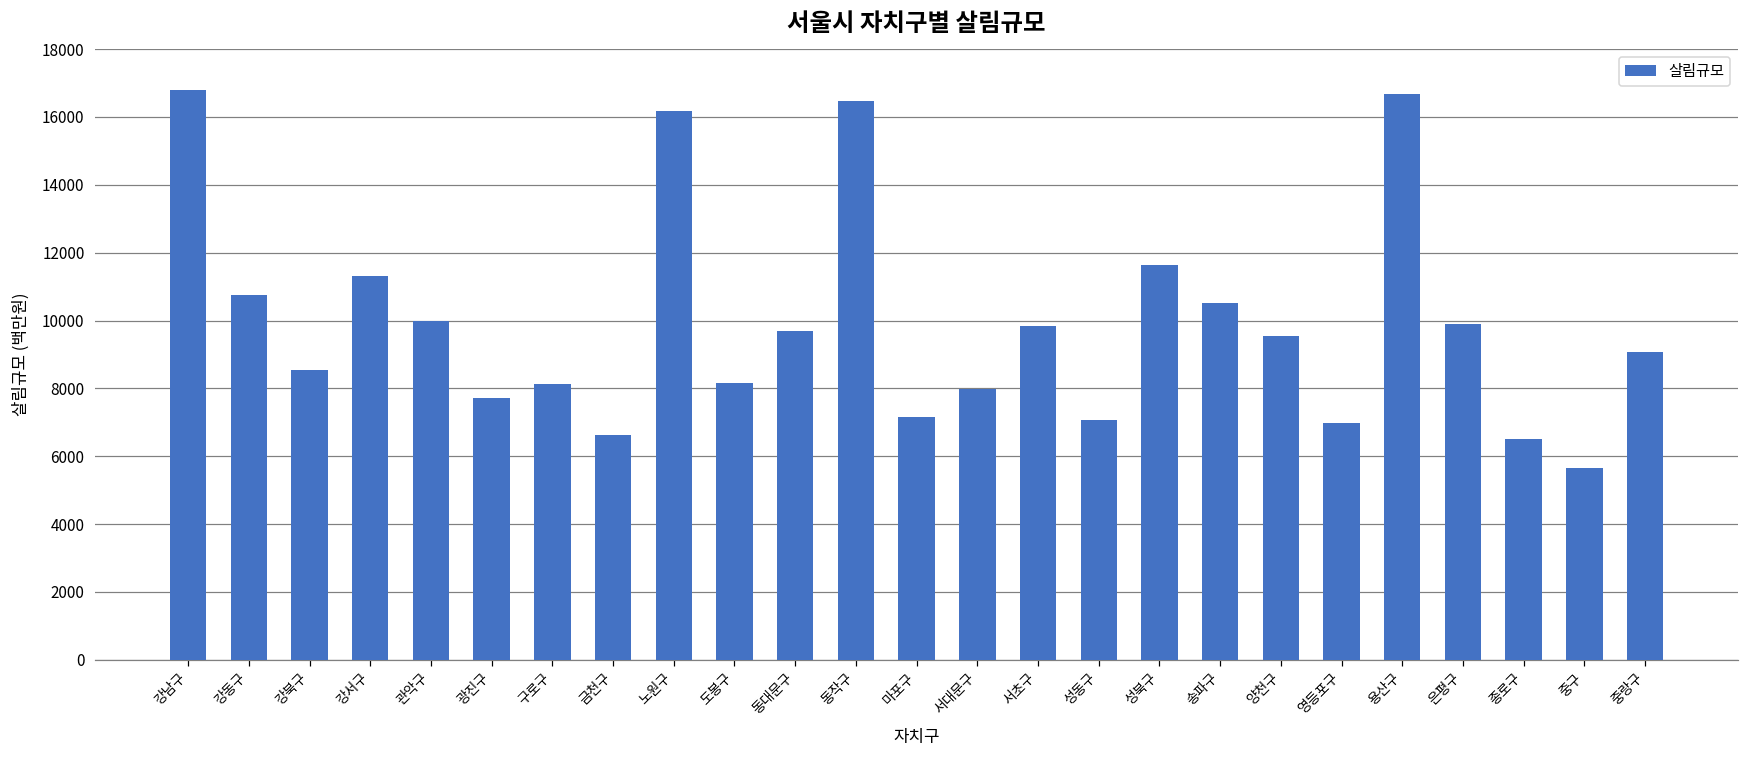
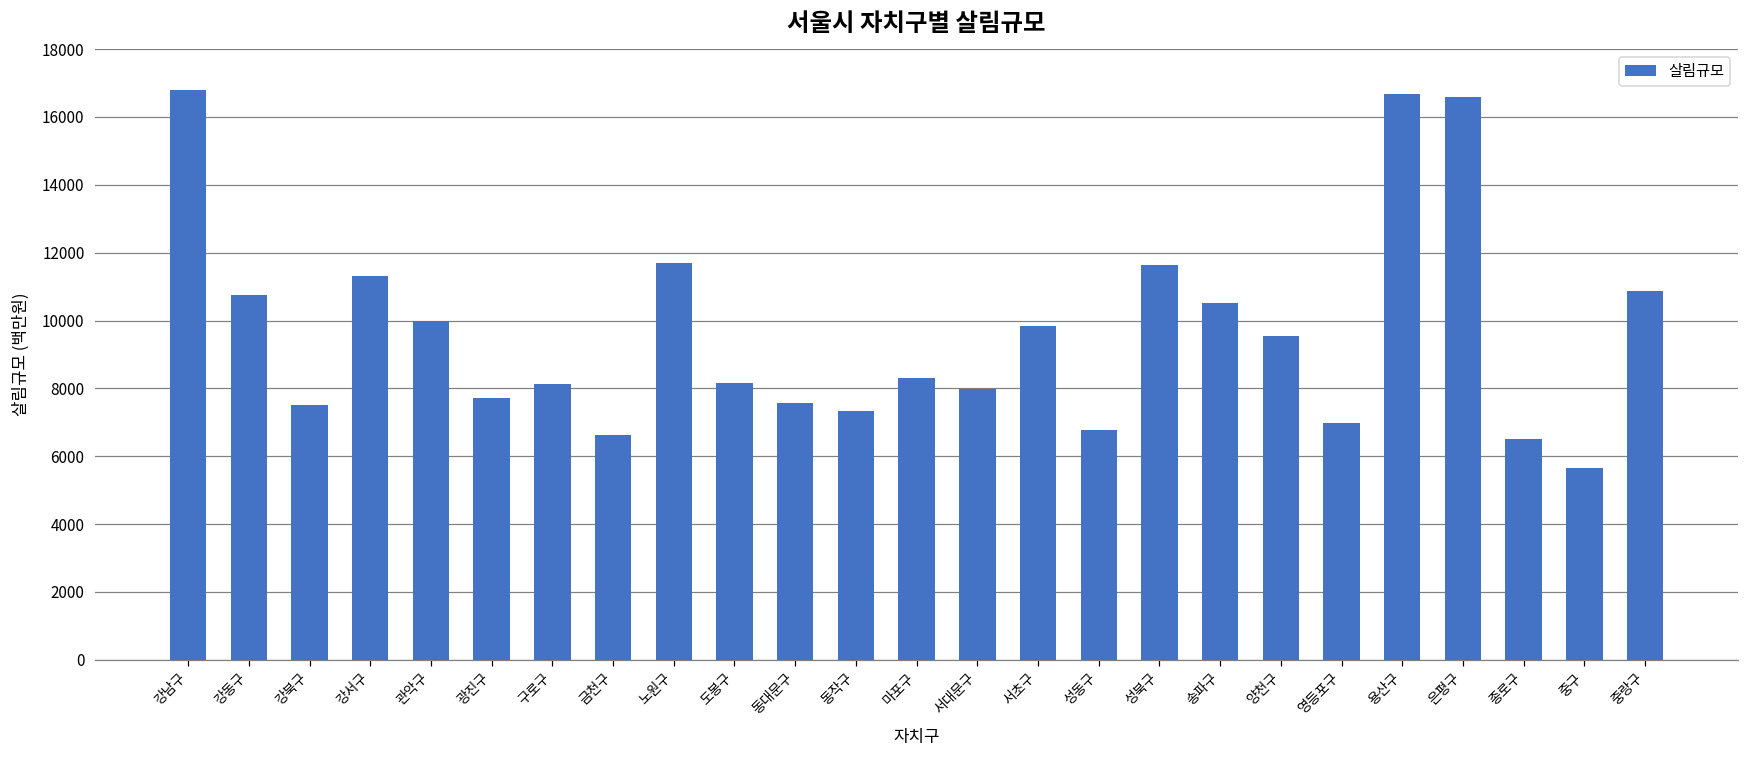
  {
    "강남구": 16800,
    "강동구": 10800,
-   "강북구": 8500,
+   "강북구": 7500,
    "강서구": 11300,
    "관악구": 10000,
    "광진구": 7700,
    "구로구": 8100,
    "금천구": 6600,
-   "노원구": 16200,
+   "노원구": 11700,
    "도봉구": 8200,
-   "동대문구": 9700,
-   "동작구": 16500,
-   "마포구": 7100,
+   "동대문구": 7600,
+   "동작구": 7300,
+   "마포구": 8300,
    "서대문구": 8000,
    "서초구": 9800,
-   "성동구": 7100,
+   "성동구": 6800,
    "성북구": 11600,
    "송파구": 10500,
    "양천구": 9500,
    "영등포구": 7000,
    "용산구": 16700,
-   "은평구": 9900,
+   "은평구": 16600,
    "종로구": 6500,
    "중구": 5700,
-   "중랑구": 9100
+   "중랑구": 10900
  }
